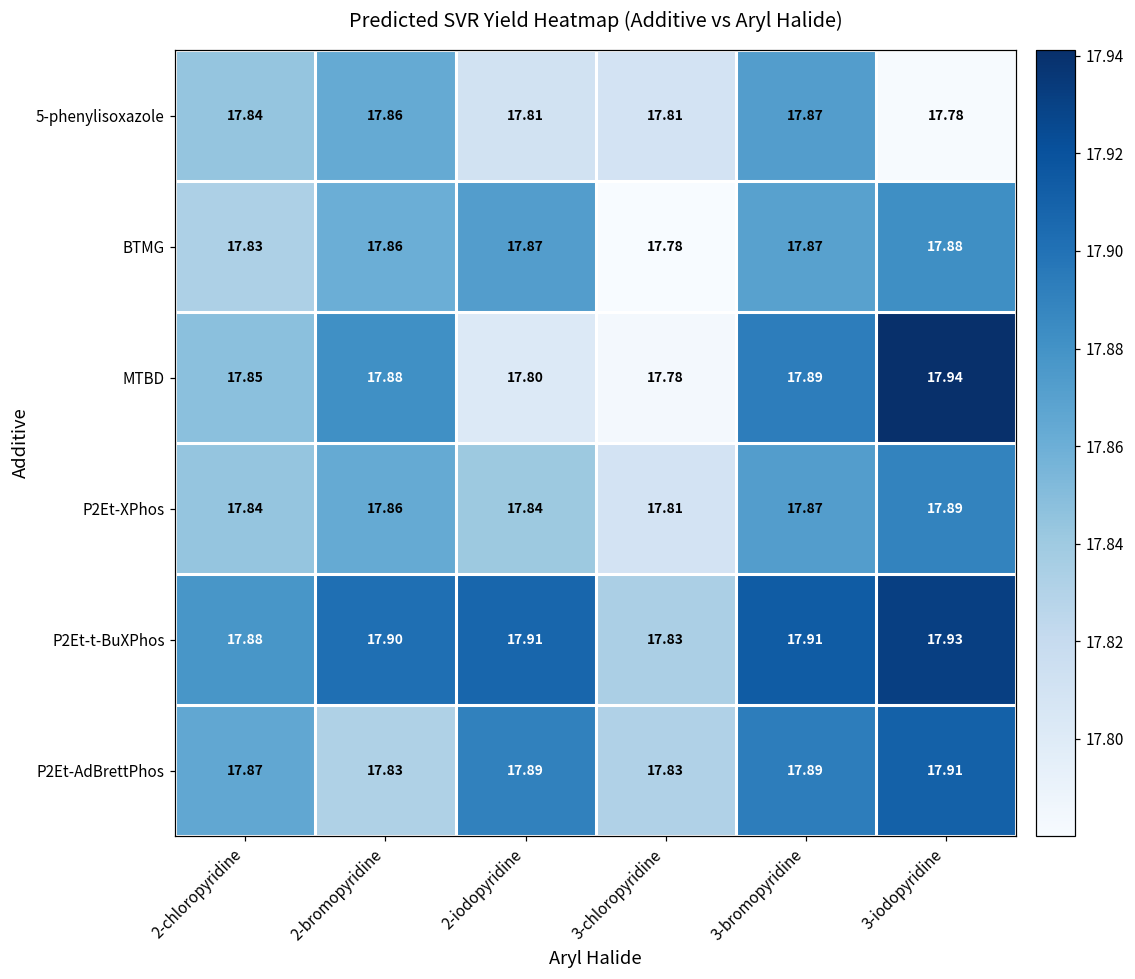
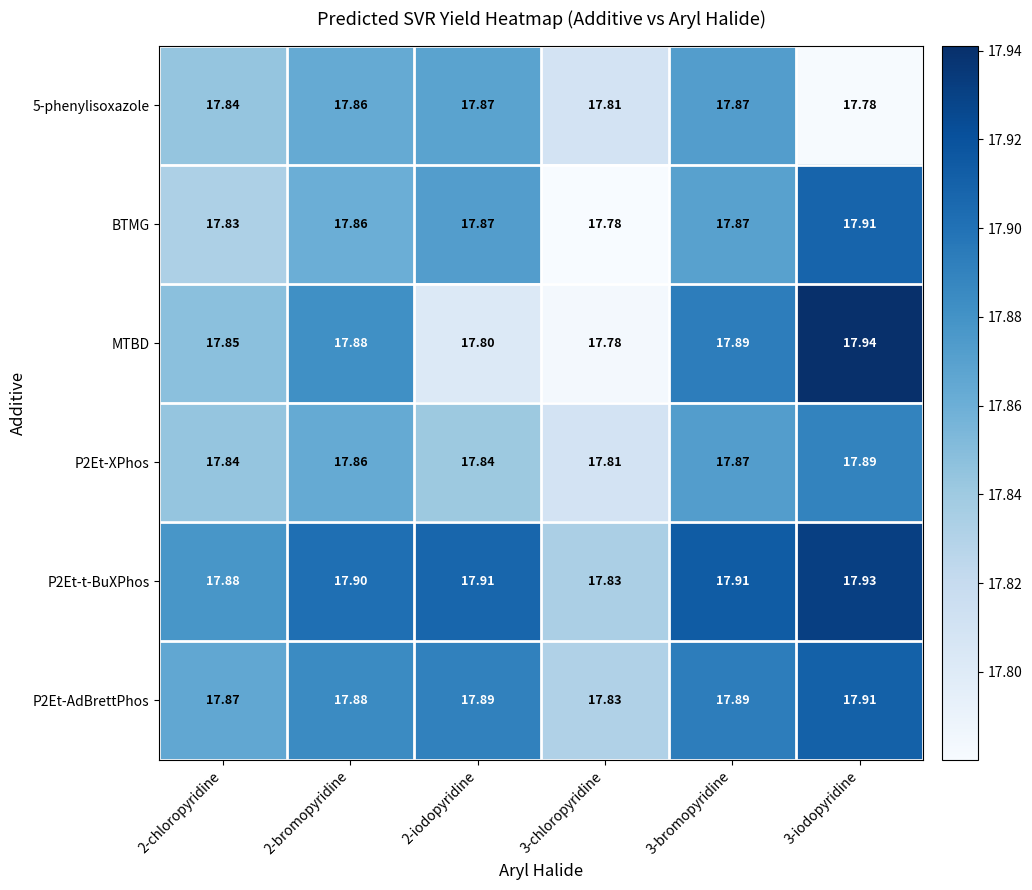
  {
    "5-phenylisoxazole": {
      "2-chloropyridine": 17.84,
      "2-bromopyridine": 17.86,
-     "2-iodopyridine": 17.81,
+     "2-iodopyridine": 17.87,
      "3-chloropyridine": 17.81,
      "3-bromopyridine": 17.87,
      "3-iodopyridine": 17.78
    },
    "BTMG": {
      "2-chloropyridine": 17.83,
      "2-bromopyridine": 17.86,
      "2-iodopyridine": 17.87,
      "3-chloropyridine": 17.78,
      "3-bromopyridine": 17.87,
-     "3-iodopyridine": 17.88
+     "3-iodopyridine": 17.91
    },
    "MTBD": {
      "2-chloropyridine": 17.85,
      "2-bromopyridine": 17.88,
      "2-iodopyridine": 17.80,
      "3-chloropyridine": 17.78,
      "3-bromopyridine": 17.89,
      "3-iodopyridine": 17.94
    },
    "P2Et-XPhos": {
      "2-chloropyridine": 17.84,
      "2-bromopyridine": 17.86,
      "2-iodopyridine": 17.84,
      "3-chloropyridine": 17.81,
      "3-bromopyridine": 17.87,
      "3-iodopyridine": 17.89
    },
    "P2Et-t-BuXPhos": {
      "2-chloropyridine": 17.88,
      "2-bromopyridine": 17.90,
      "2-iodopyridine": 17.91,
      "3-chloropyridine": 17.83,
      "3-bromopyridine": 17.91,
      "3-iodopyridine": 17.93
    },
    "P2Et-AdBrettPhos": {
      "2-chloropyridine": 17.87,
-     "2-bromopyridine": 17.83,
+     "2-bromopyridine": 17.88,
      "2-iodopyridine": 17.89,
      "3-chloropyridine": 17.83,
      "3-bromopyridine": 17.89,
      "3-iodopyridine": 17.91
    }
  }
